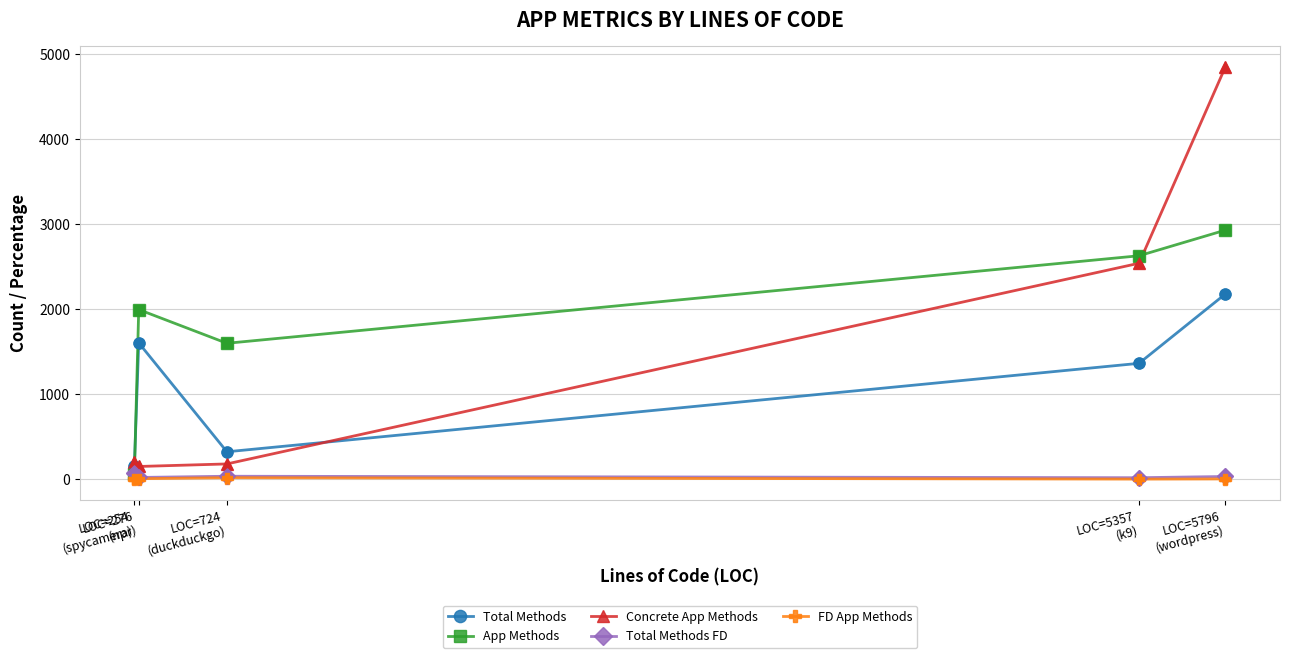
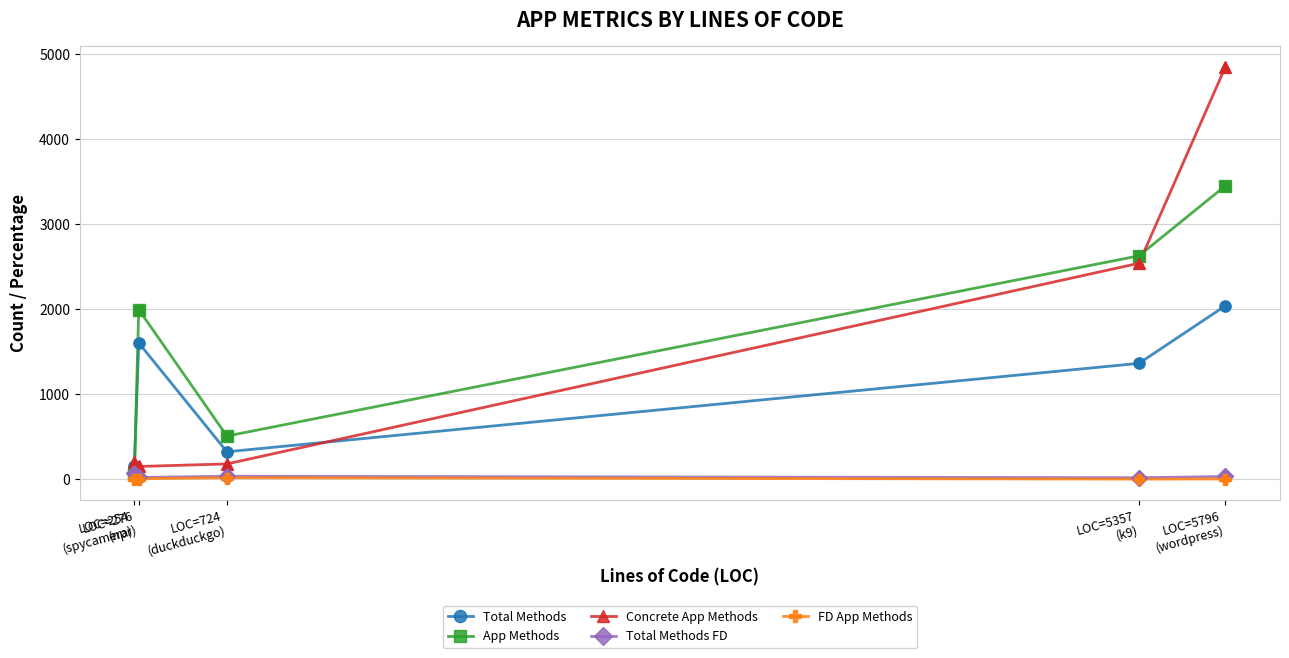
  {
    "Total Methods": {
      "LOC=254 (spycamera)": 200,
      "LOC=276 (npr)": 1600,
      "LOC=724 (duckduckgo)": 300,
      "LOC=5357 (k9)": 1400,
-     "LOC=5796 (wordpress)": 2200
+     "LOC=5796 (wordpress)": 2000
    },
    "App Methods": {
      "LOC=276 (npr)": 2000,
-     "LOC=724 (duckduckgo)": 1600,
+     "LOC=724 (duckduckgo)": 500,
      "LOC=5357 (k9)": 2600,
-     "LOC=5796 (wordpress)": 2900
+     "LOC=5796 (wordpress)": 3500
    },
    "Concrete App Methods": {
      "LOC=254 (spycamera)": 200,
      "LOC=276 (npr)": 200,
      "LOC=724 (duckduckgo)": 200,
      "LOC=5357 (k9)": 2500,
      "LOC=5796 (wordpress)": 4900
    },
    "FD App Methods": {
      "LOC=254 (spycamera)": 0
    }
  }
